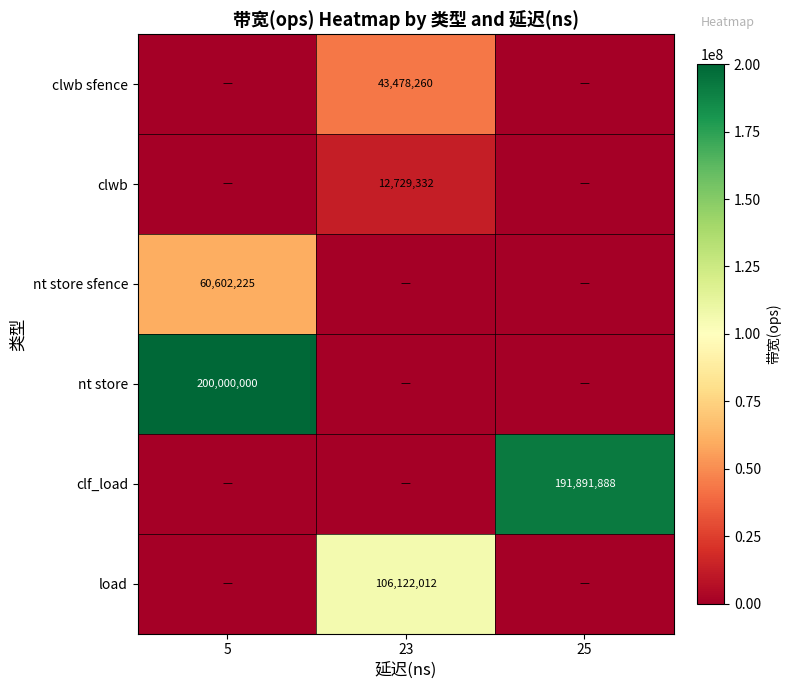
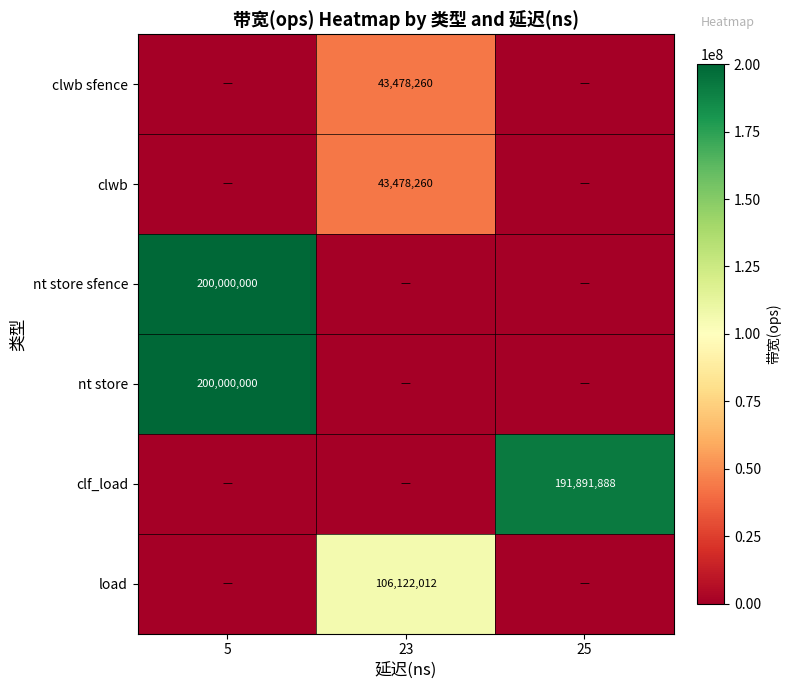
  {
    "clwb sfence": {
      "23": "43,478,260"
    },
    "clwb": {
-     "23": "12,729,332"
+     "23": "43,478,260"
    },
    "nt store sfence": {
-     "5": "60,602,225"
+     "5": "200,000,000"
    },
    "nt store": {
      "5": "200,000,000"
    },
    "clf_load": {
      "25": "191,891,888"
    },
    "load": {
      "23": "106,122,012"
    }
  }
